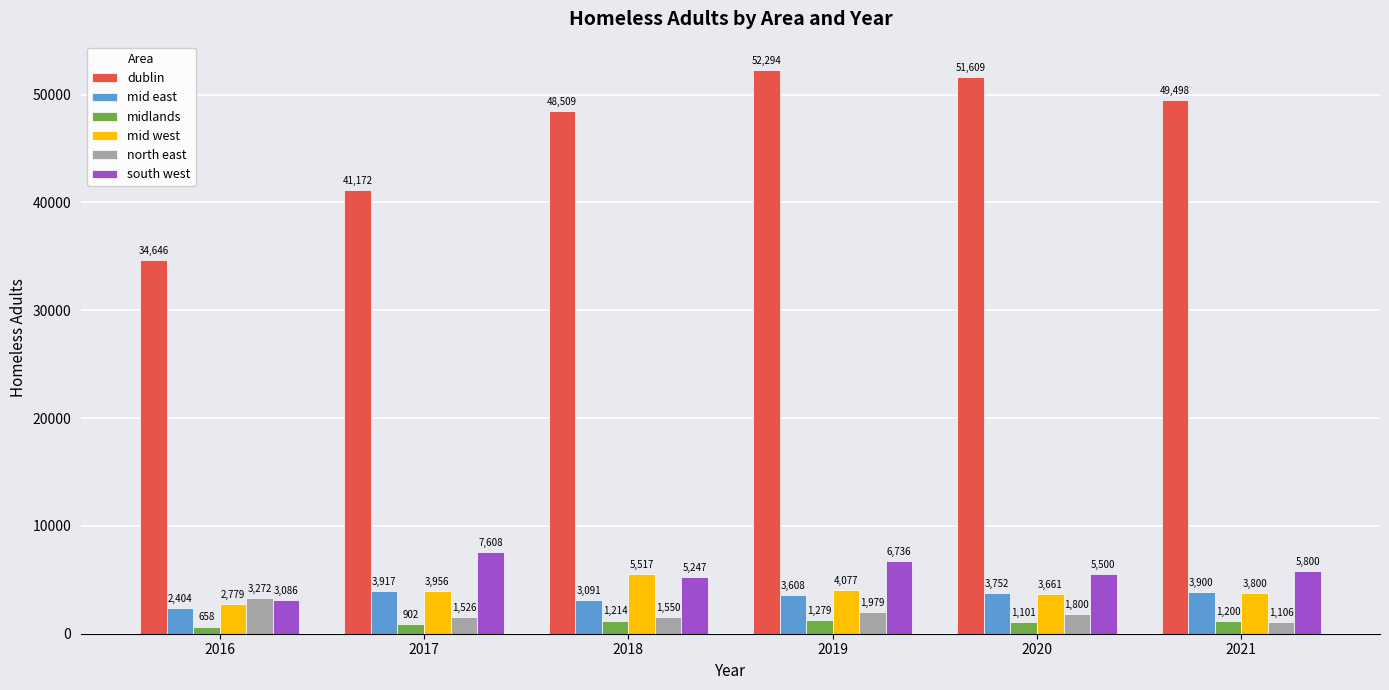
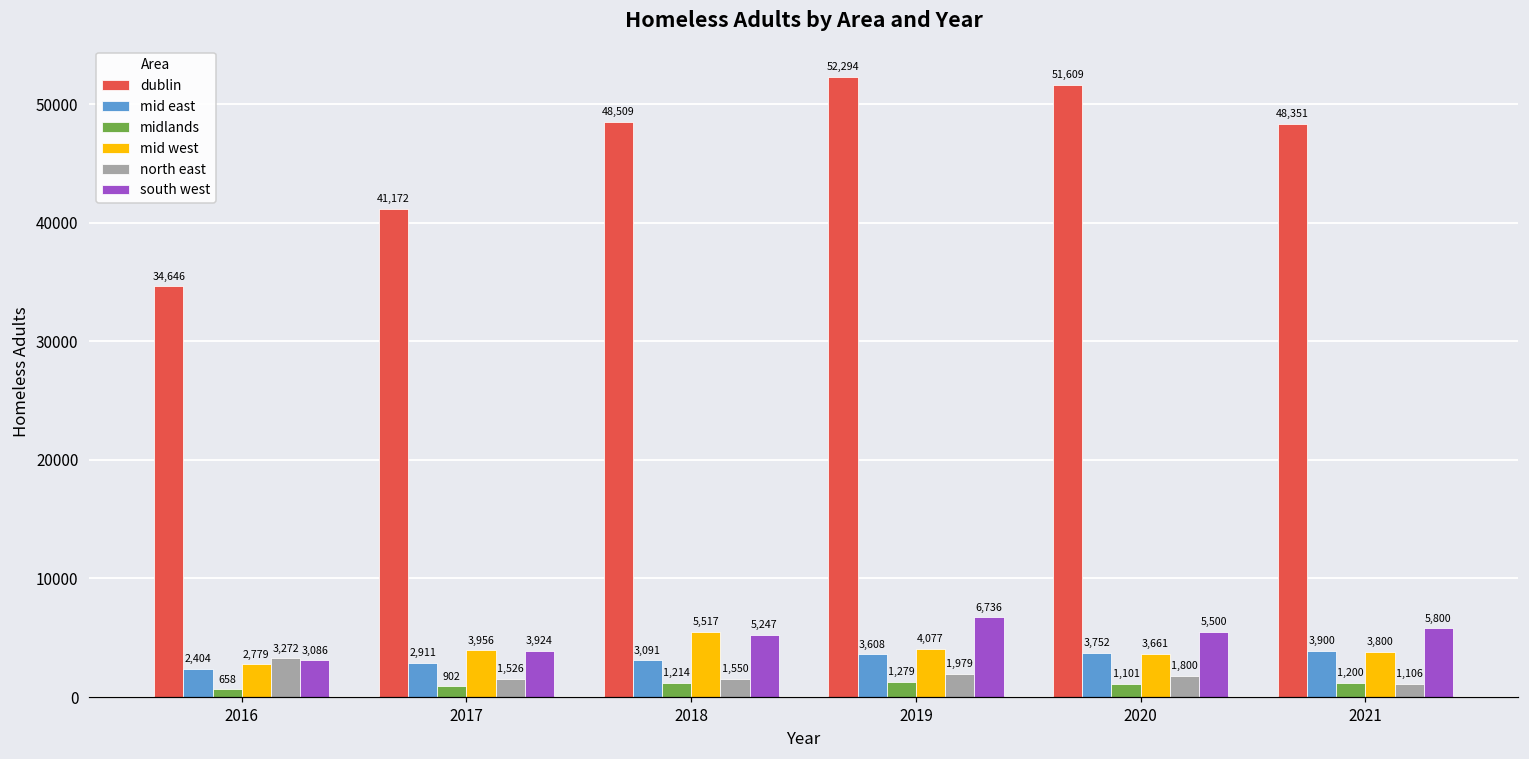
  {
    "dublin": {
      "2016": "34,646",
      "2017": "41,172",
      "2018": "48,509",
      "2019": "52,294",
      "2020": "51,609",
-     "2021": "49,498"
+     "2021": "48,351"
    },
    "mid east": {
      "2016": "2,404",
-     "2017": "3,917",
+     "2017": "2,911",
      "2018": "3,091",
      "2019": "3,608",
      "2020": "3,752",
      "2021": "3,900"
    },
    "midlands": {
      "2016": "658",
      "2017": "902",
      "2018": "1,214",
      "2019": "1,279",
      "2020": "1,101",
      "2021": "1,200"
    },
    "mid west": {
      "2016": "2,779",
      "2017": "3,956",
      "2018": "5,517",
      "2019": "4,077",
      "2020": "3,661",
      "2021": "3,800"
    },
    "north east": {
      "2016": "3,272",
      "2017": "1,526",
      "2018": "1,550",
      "2019": "1,979",
      "2020": "1,800",
      "2021": "1,106"
    },
    "south west": {
      "2016": "3,086",
-     "2017": "7,608",
+     "2017": "3,924",
      "2018": "5,247",
      "2019": "6,736",
      "2020": "5,500",
      "2021": "5,800"
    }
  }
